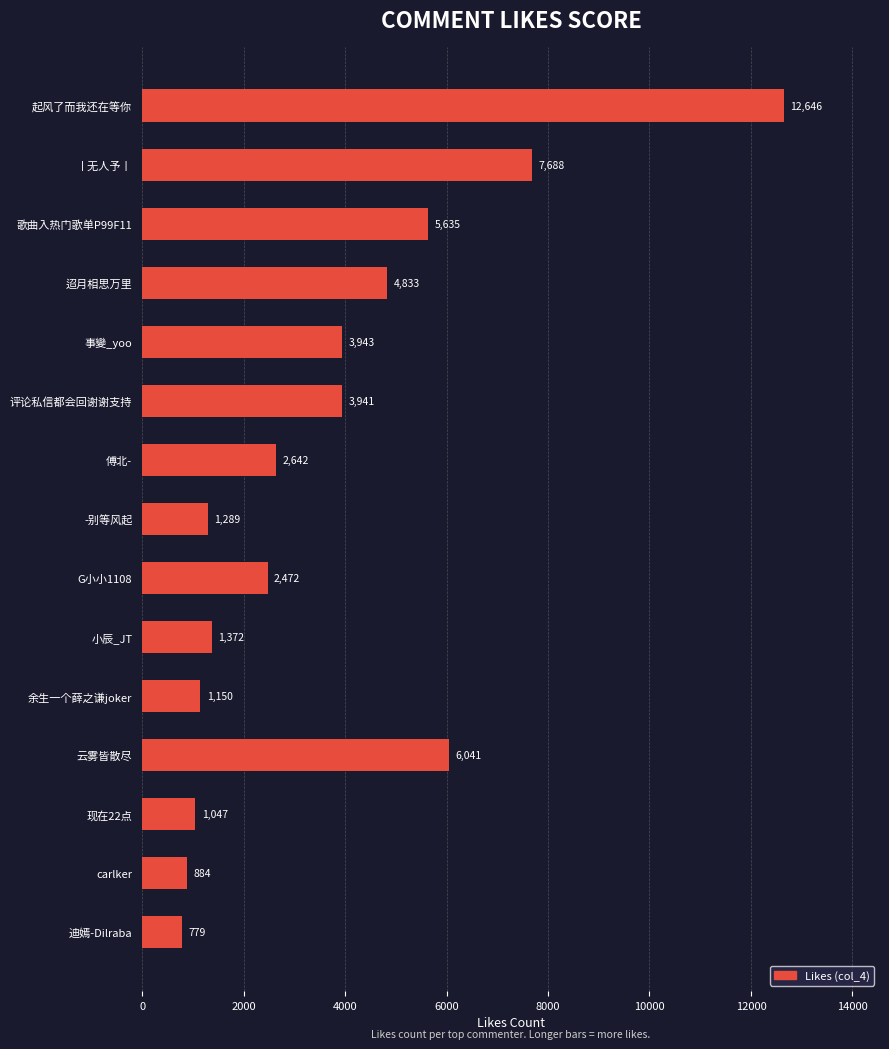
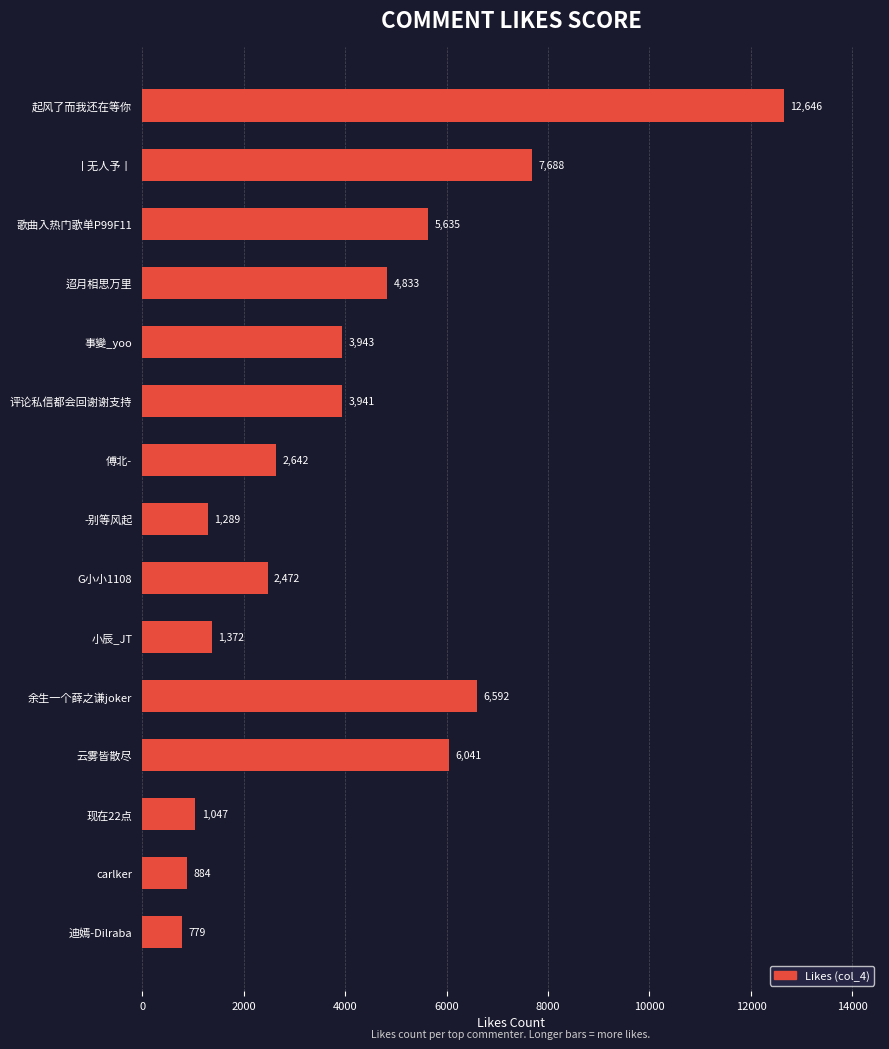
  {
    "起风了而我还在等你": "12,646",
    "丨无人予丨": "7,688",
    "歌曲入热门歌单P99F11": "5,635",
    "迢月相思万里": "4,833",
    "事變_yoo": "3,943",
    "评论私信都会回谢谢支持": "3,941",
    "傅北-": "2,642",
    "-别等风起": "1,289",
    "G小小1108": "2,472",
    "小辰_JT": "1,372",
-   "余生一个薛之谦joker": "1,150",
+   "余生一个薛之谦joker": "6,592",
    "云雾皆散尽": "6,041",
    "现在22点": "1,047",
    "carlker": "884",
    "迪嫣-Dilraba": "779"
  }
